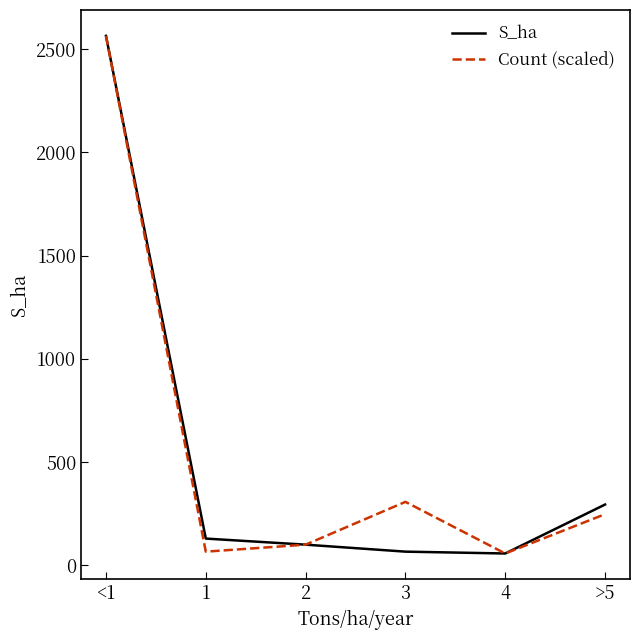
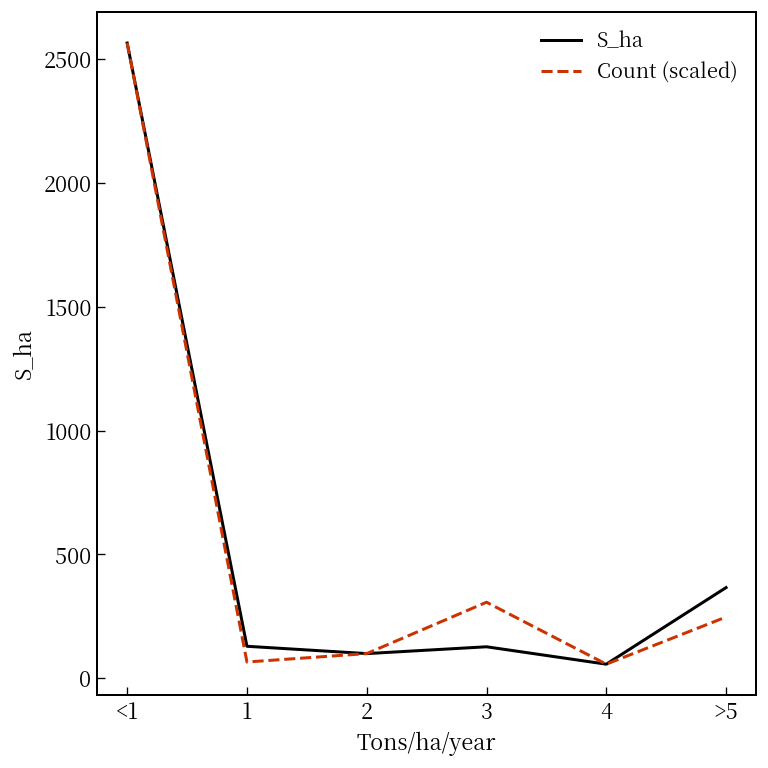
  {
    "S_ha": {
      "1": 130,
-     "3": 70,
-     ">5": 290
+     "3": 130,
+     ">5": 370
    },
    "Count (scaled)": {
      "1": 70,
      "3": 310,
      ">5": 250
    }
  }
